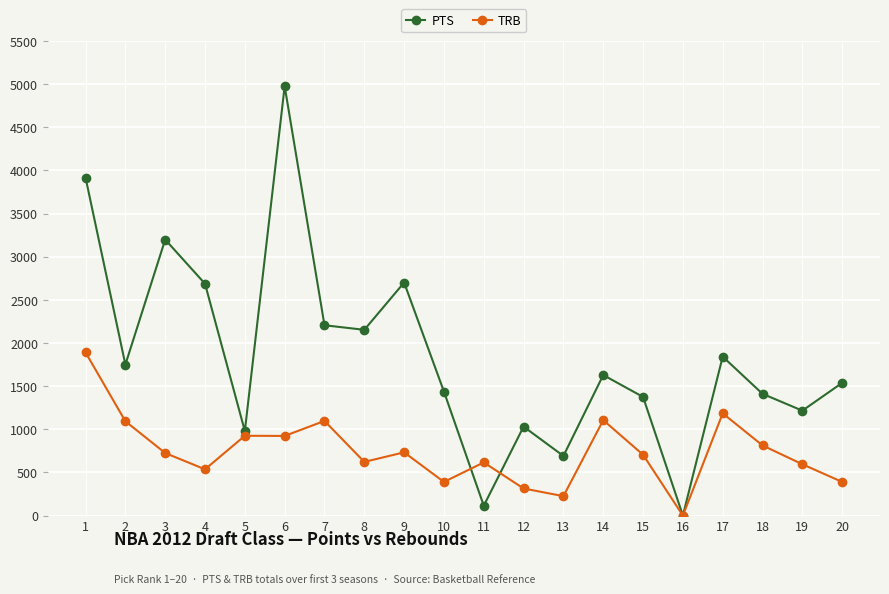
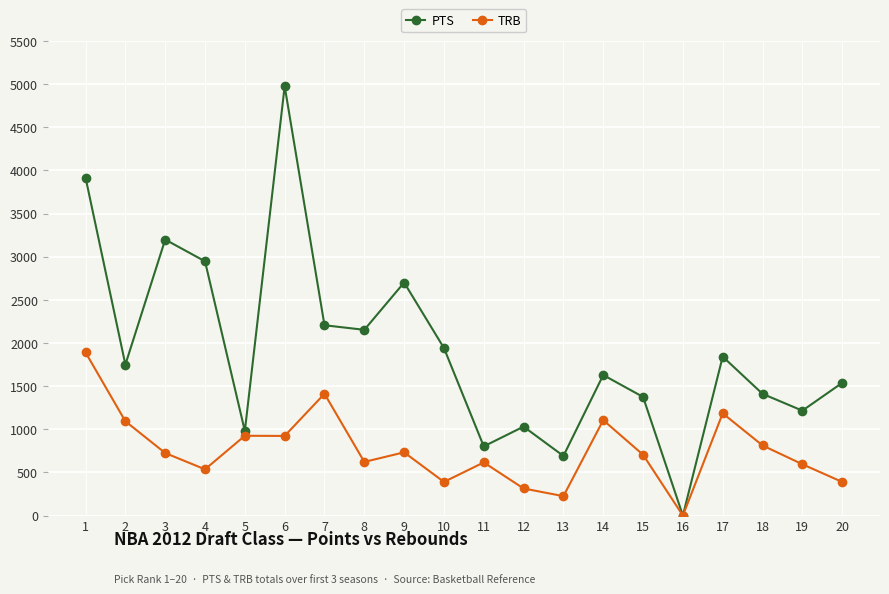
  {
    "PTS": {
      "1": 3900,
      "2": 1800,
      "3": 3200,
-     "4": 2700,
+     "4": 2900,
      "5": 1000,
      "6": 5000,
      "7": 2200,
      "8": 2200,
      "9": 2700,
-     "10": 1400,
-     "11": 100,
+     "10": 1900,
+     "11": 800,
      "12": 1000,
      "13": 700,
      "14": 1600,
      "15": 1400,
      "17": 1800,
      "18": 1400,
      "19": 1200,
      "20": 1500
    },
    "TRB": {
      "1": 1900,
      "2": 1100,
      "3": 700,
      "4": 500,
      "5": 900,
      "6": 900,
-     "7": 1100,
+     "7": 1400,
      "8": 600,
      "9": 700,
      "10": 400,
      "11": 600,
      "12": 300,
      "13": 200,
      "14": 1100,
      "15": 700,
      "17": 1200,
      "18": 800,
      "19": 600,
      "20": 400
    }
  }
